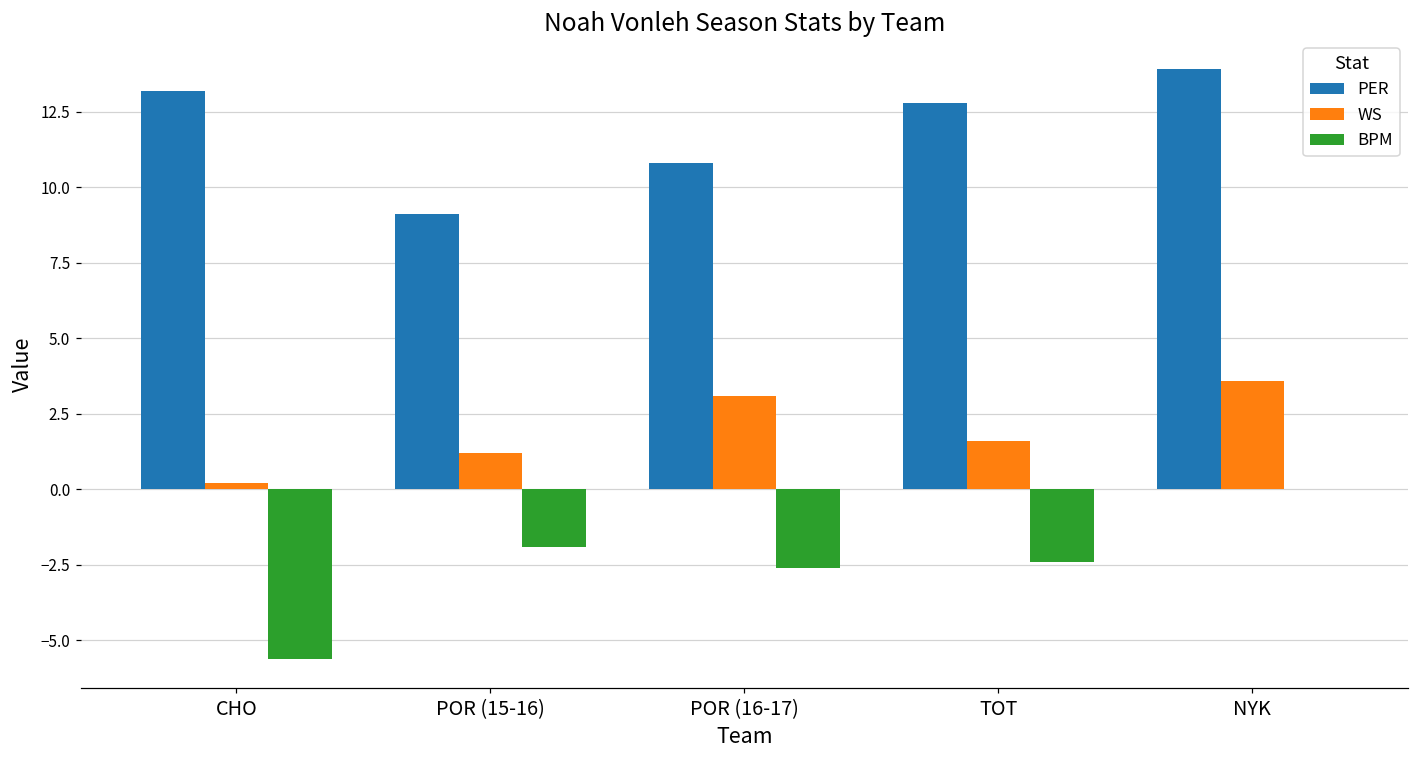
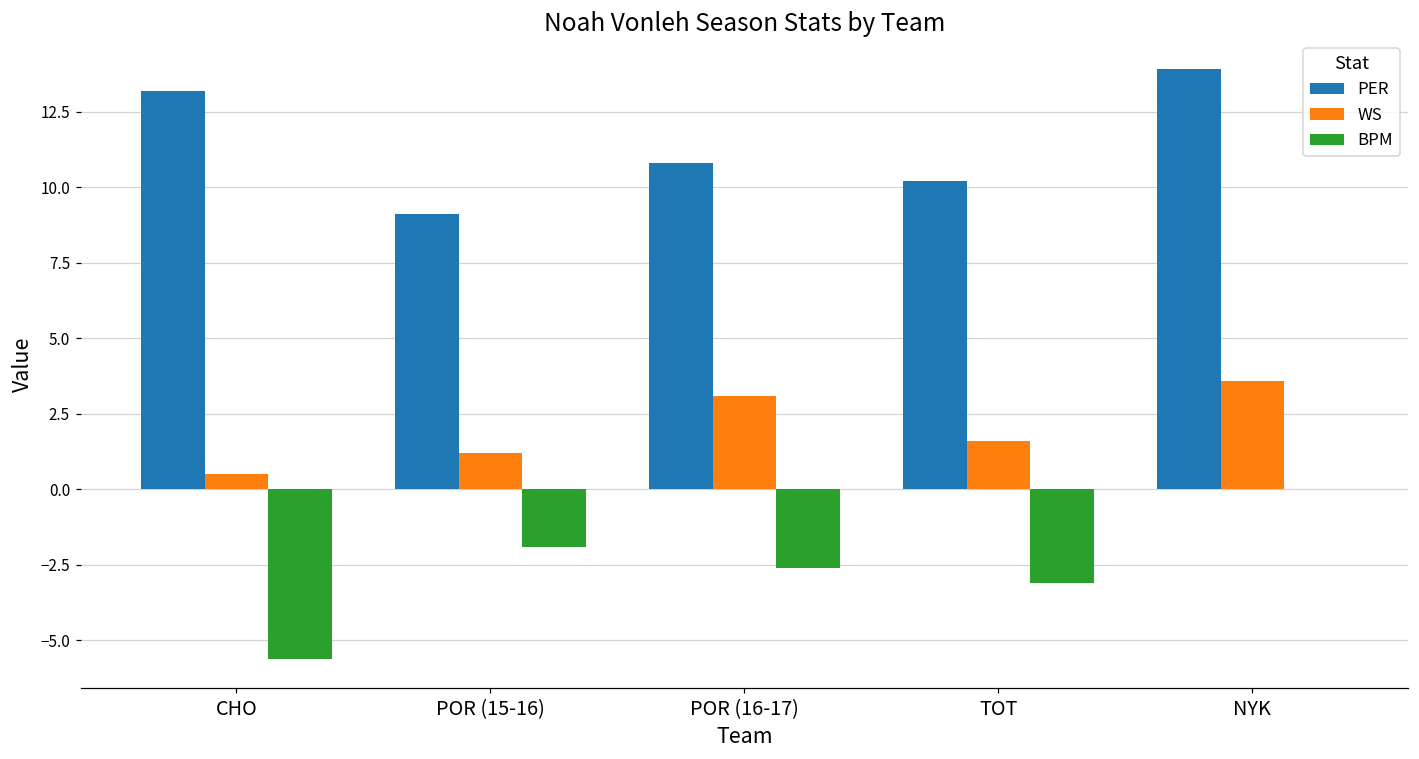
  {
    "PER": {
      "CHO": 13.2,
      "POR (15-16)": 9.1,
      "POR (16-17)": 10.8,
-     "TOT": 12.8,
+     "TOT": 10.2,
      "NYK": 13.9
    },
    "WS": {
-     "CHO": 0.2,
+     "CHO": 0.5,
      "POR (15-16)": 1.2,
      "POR (16-17)": 3.1,
      "TOT": 1.6,
      "NYK": 3.6
    },
    "BPM": {
      "CHO": -5.6,
      "POR (15-16)": -1.9,
      "POR (16-17)": -2.6,
-     "TOT": -2.4,
+     "TOT": -3.1,
      "NYK": 0.0
    }
  }
